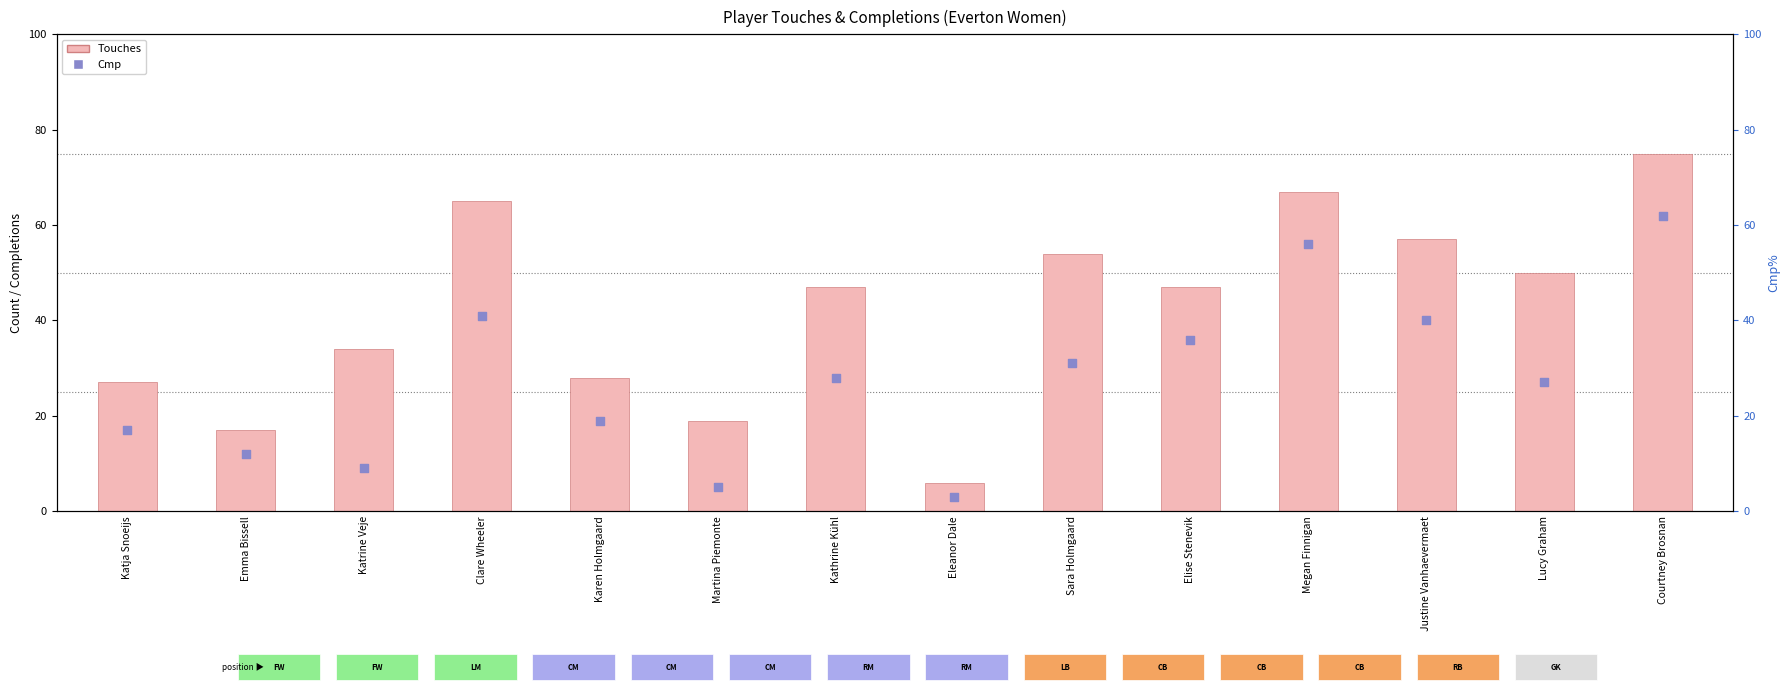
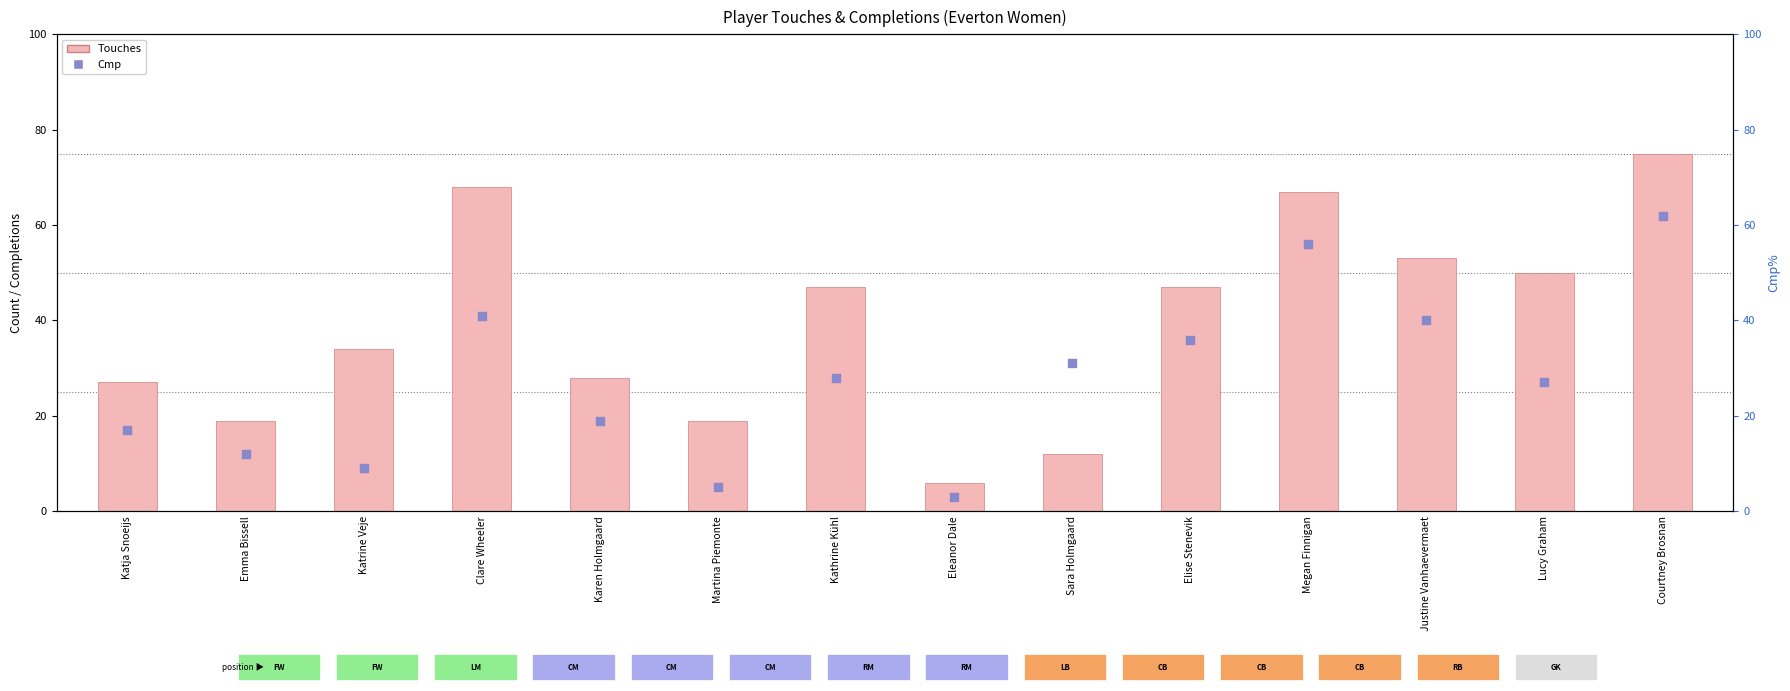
  {
    "Touches": {
      "Katja Snoeijs": 27,
-     "Emma Bissell": 17,
+     "Emma Bissell": 19,
      "Katrine Veje": 34,
-     "Clare Wheeler": 65,
+     "Clare Wheeler": 68,
      "Karen Holmgaard": 28,
      "Martina Piemonte": 19,
      "Kathrine Kühl": 47,
      "Eleanor Dale": 6,
-     "Sara Holmgaard": 54,
+     "Sara Holmgaard": 12,
      "Elise Stenevik": 47,
      "Megan Finnigan": 67,
-     "Justine Vanhaevermaet": 57,
+     "Justine Vanhaevermaet": 53,
      "Lucy Graham": 50,
      "Courtney Brosnan": 75
    }
  }
